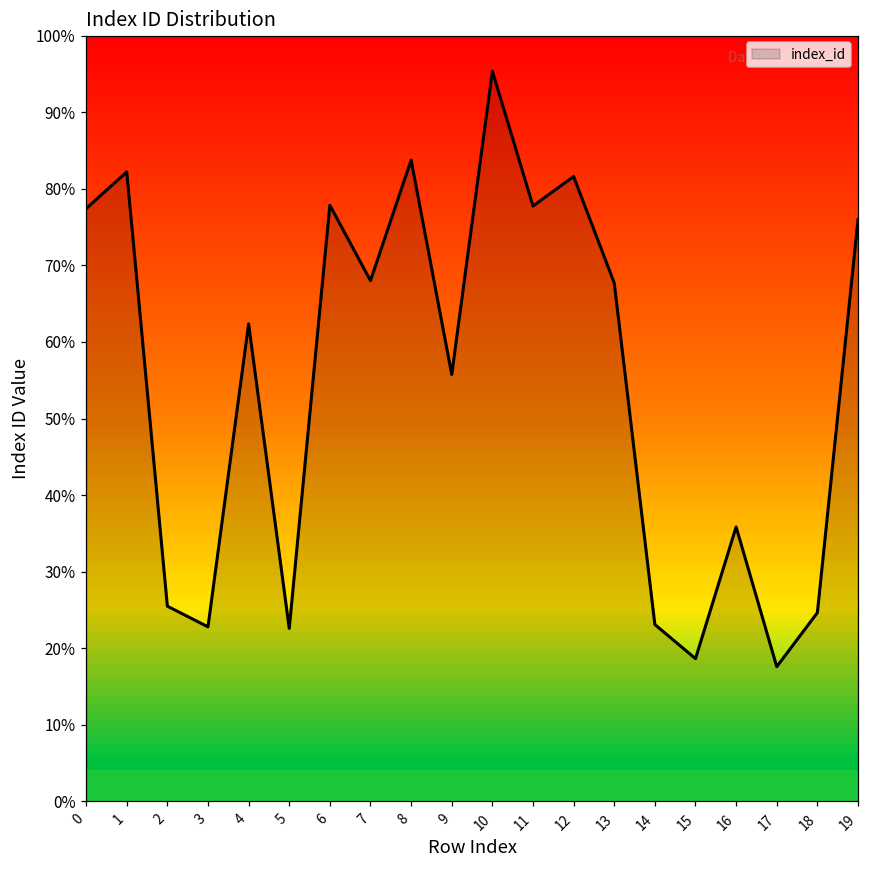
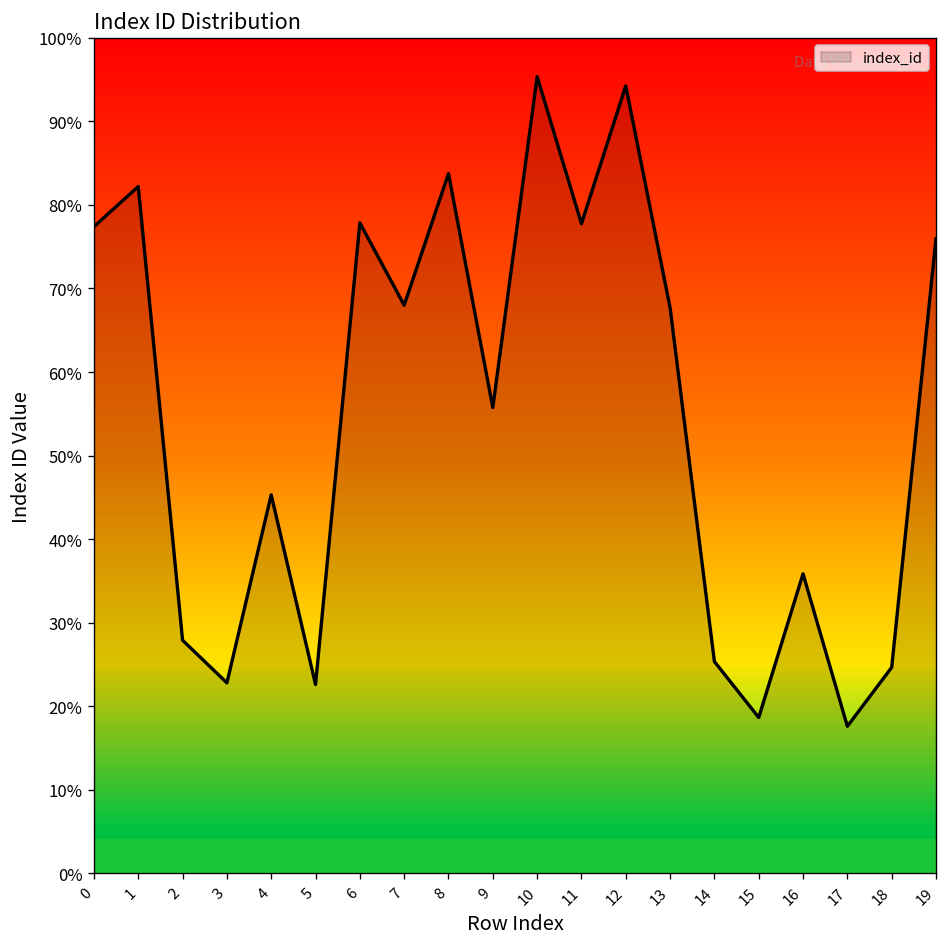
  {
    "0": "77%",
    "1": "82%",
-   "2": "26%",
+   "2": "28%",
    "3": "23%",
-   "4": "62%",
+   "4": "45%",
    "5": "23%",
    "6": "78%",
    "7": "68%",
    "8": "84%",
    "9": "56%",
    "10": "95%",
    "11": "78%",
-   "12": "82%",
+   "12": "94%",
    "13": "68%",
-   "14": "23%",
+   "14": "25%",
    "15": "19%",
    "16": "36%",
    "17": "18%",
    "18": "25%",
    "19": "76%"
  }
